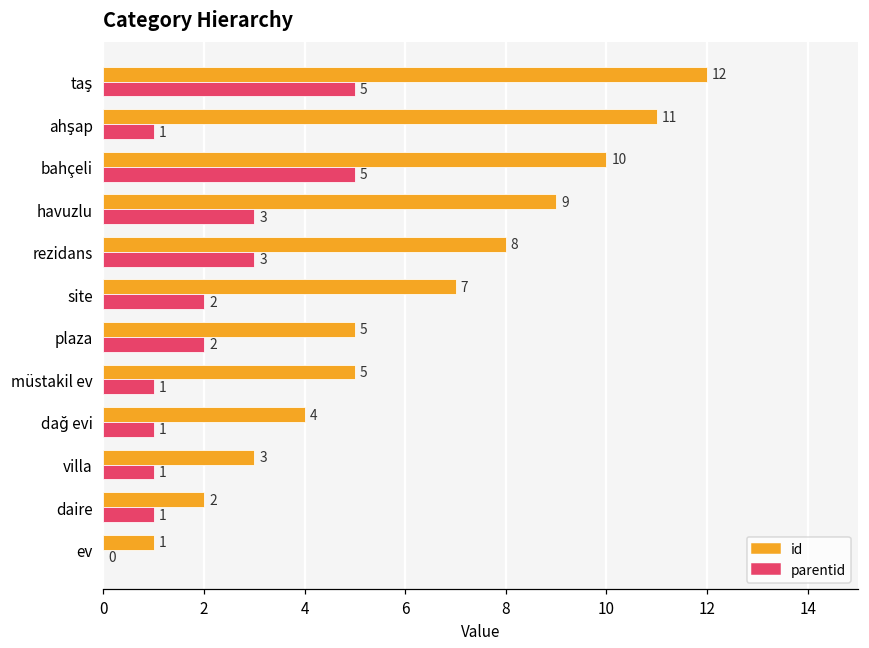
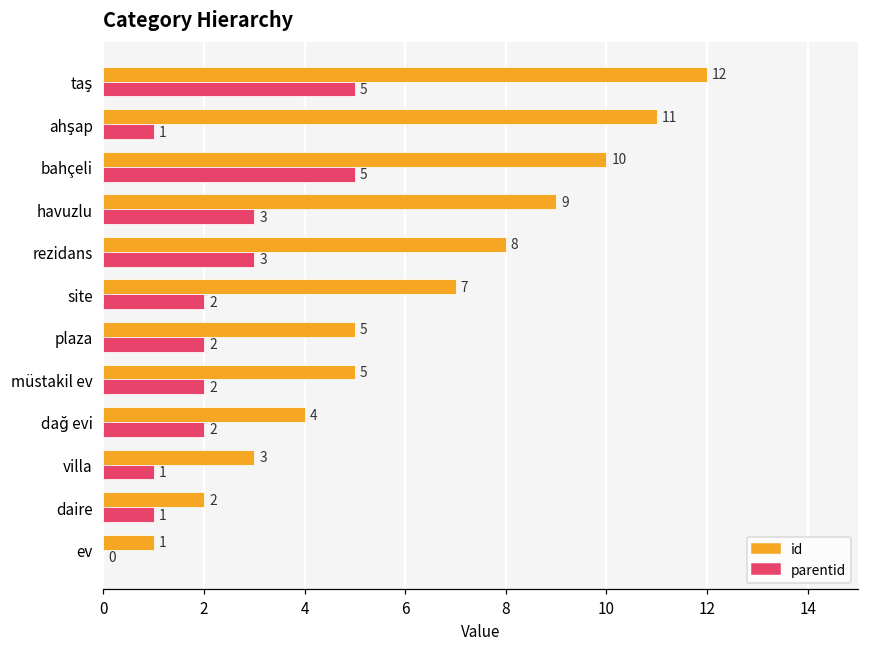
  {
    "id": {
      "taş": 12,
      "ahşap": 11,
      "bahçeli": 10,
      "havuzlu": 9,
      "rezidans": 8,
      "site": 7,
      "plaza": 5,
      "müstakil ev": 5,
      "dağ evi": 4,
      "villa": 3,
      "daire": 2,
      "ev": 1
    },
    "parentid": {
      "taş": 5,
      "ahşap": 1,
      "bahçeli": 5,
      "havuzlu": 3,
      "rezidans": 3,
      "site": 2,
      "plaza": 2,
-     "müstakil ev": 1,
-     "dağ evi": 1,
+     "müstakil ev": 2,
+     "dağ evi": 2,
      "villa": 1,
      "daire": 1,
      "ev": 0
    }
  }
